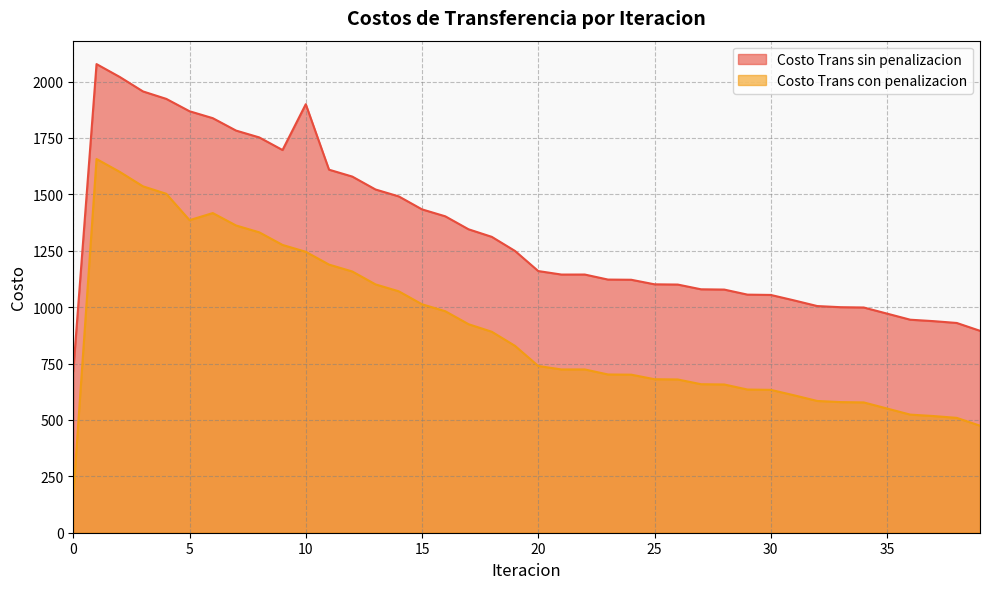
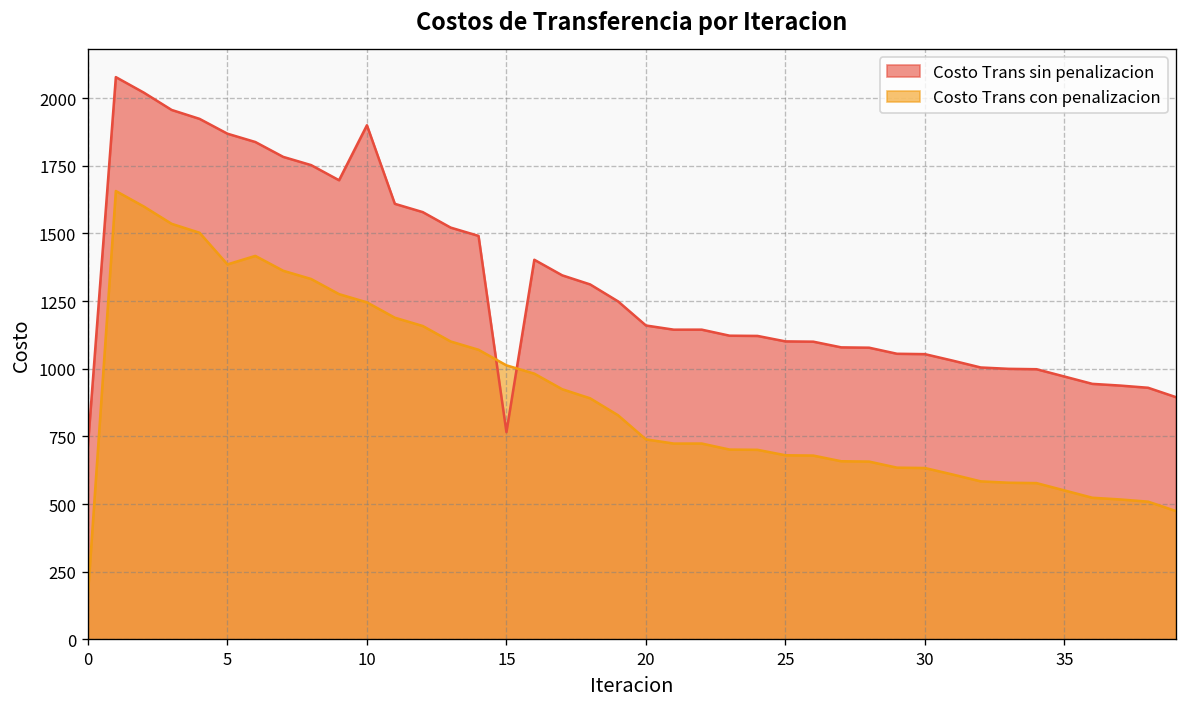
  {
    "Costo Trans sin penalizacion": {
      "0": 720,
      "5": 1870,
      "10": 1900,
-     "15": 1430,
+     "15": 770,
      "20": 1160,
      "25": 1100,
      "30": 1050,
      "35": 970
    },
    "Costo Trans con penalizacion": {
      "0": 170,
      "5": 1390,
      "10": 1250,
      "15": 1010,
      "20": 740,
      "25": 680,
      "30": 630,
      "35": 550
    }
  }
